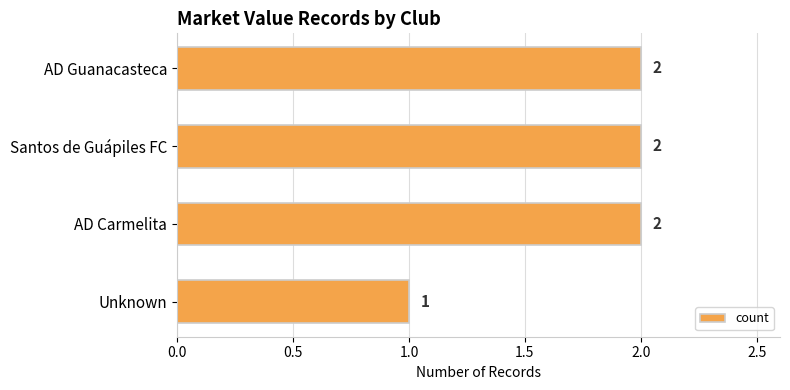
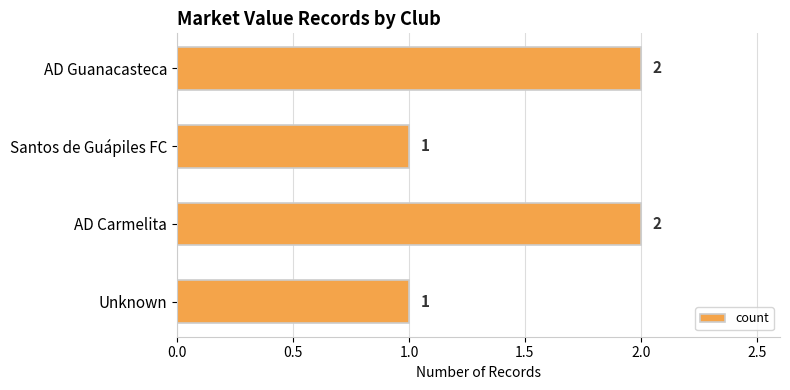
  {
    "AD Guanacasteca": 2,
-   "Santos de Guápiles FC": 2,
+   "Santos de Guápiles FC": 1,
    "AD Carmelita": 2,
    "Unknown": 1
  }
